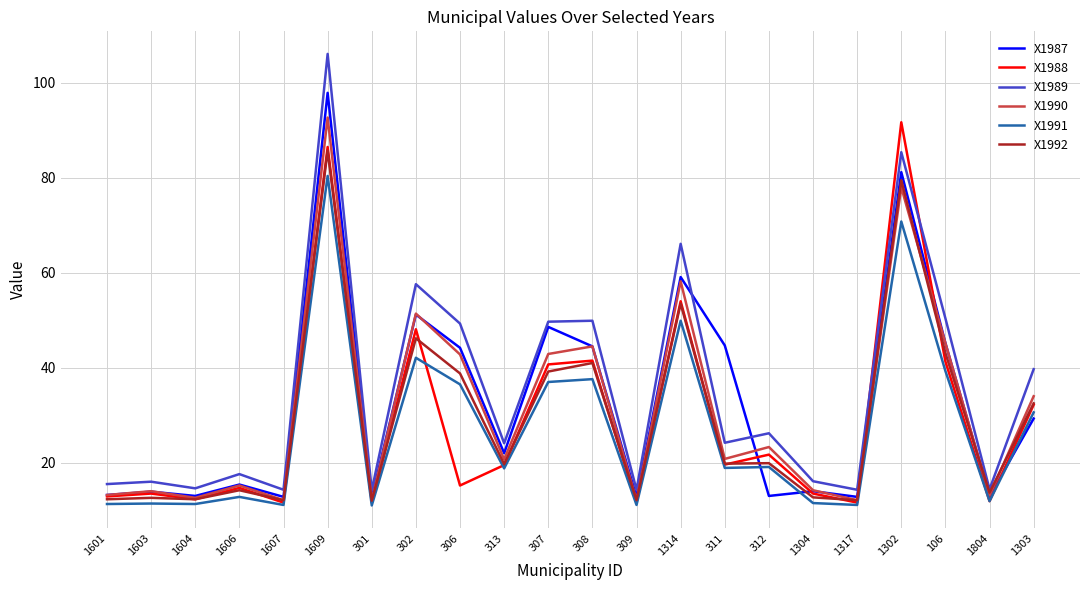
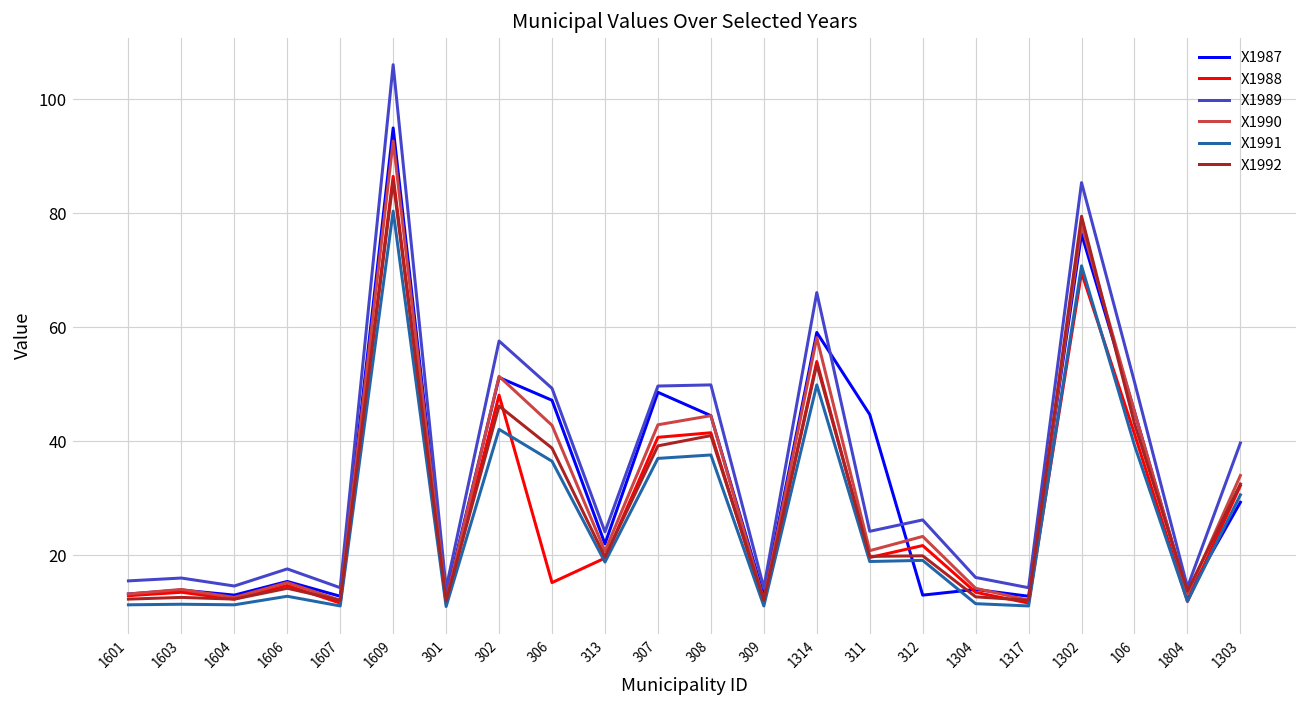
  {
    "X1987": {
      "1607": 13,
-     "1609": 98,
+     "1609": 95,
      "301": 13,
-     "306": 44,
+     "306": 47,
      "313": 22,
      "307": 49,
      "309": 13,
      "1314": 59,
      "311": 45,
      "312": 13,
      "1317": 13,
-     "1302": 81,
+     "1302": 76,
      "1303": 29
    },
    "X1988": {
      "1609": 87,
      "302": 48,
      "306": 15,
      "307": 41,
      "312": 22,
-     "1302": 92,
+     "1302": 70,
      "106": 41
    }
  }
